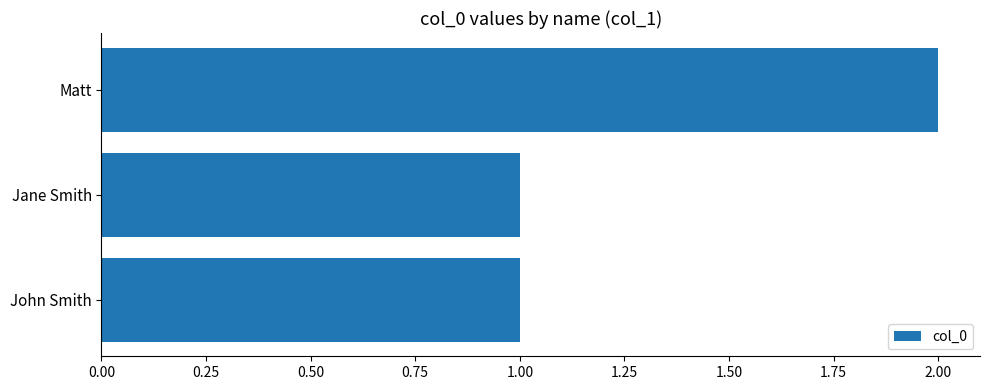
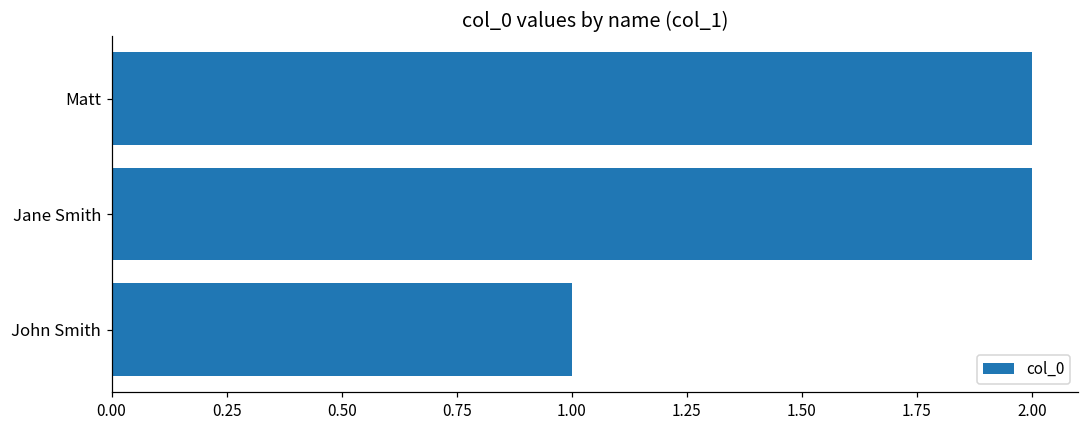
  {
    "Matt": 2,
-   "Jane Smith": 1,
+   "Jane Smith": 2,
    "John Smith": 1
  }
